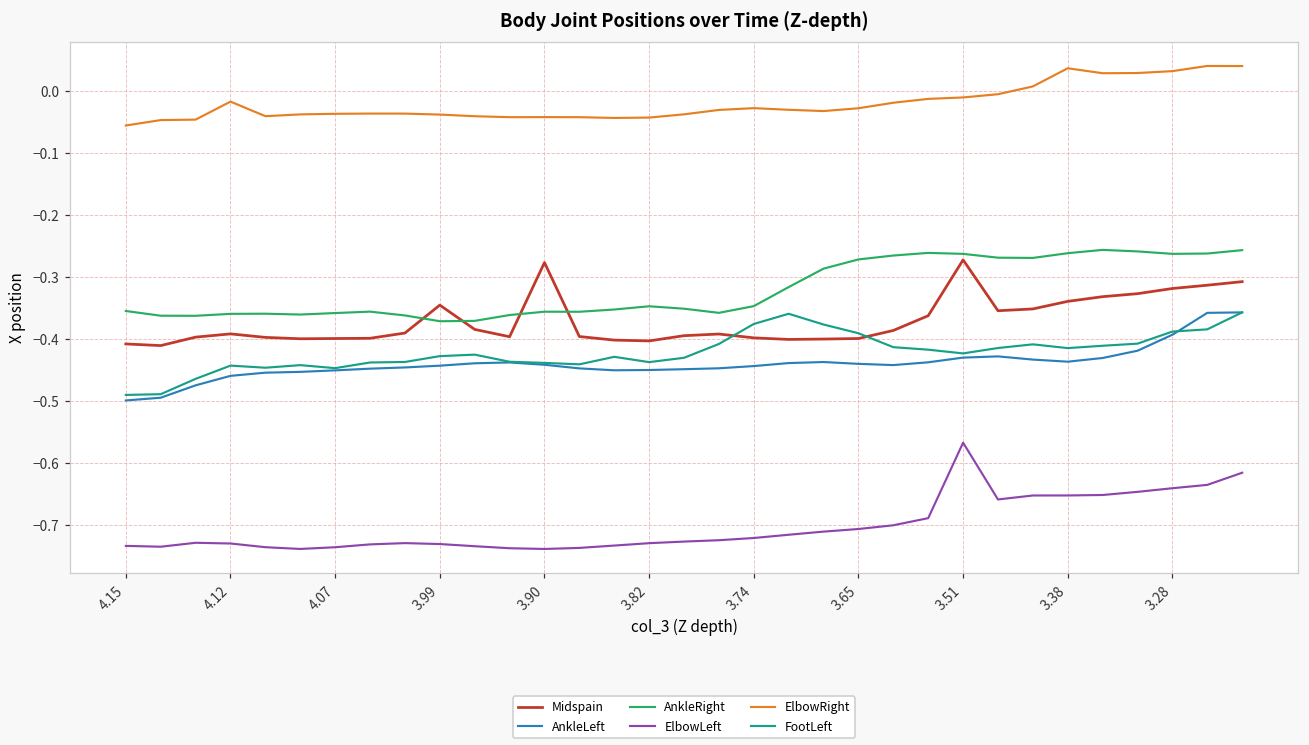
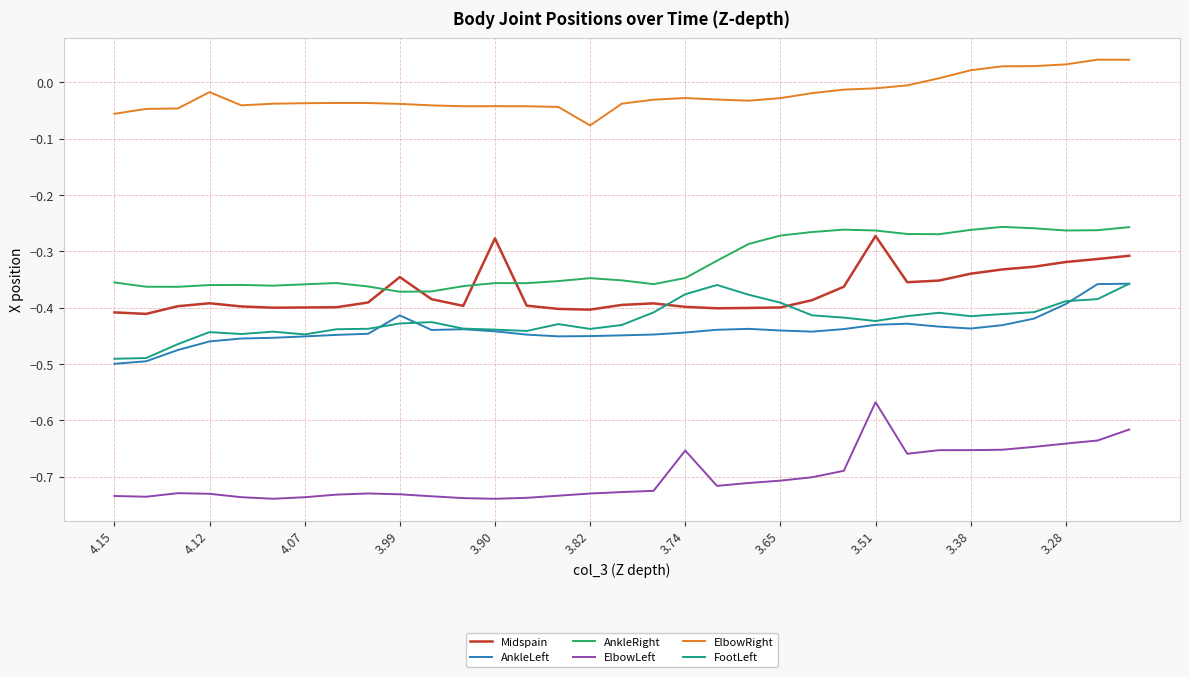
  {
    "Midspain": {
      "4.15": -0.41,
      "4.12": -0.39,
      "4.07": -0.40,
      "3.99": -0.35,
      "3.90": -0.28,
      "3.82": -0.40,
      "3.74": -0.40,
      "3.65": -0.40,
      "3.51": -0.27,
      "3.38": -0.34,
      "3.28": -0.32
    },
    "AnkleLeft": {
      "4.15": -0.50,
      "4.12": -0.46,
-     "3.99": -0.44,
+     "3.99": -0.41,
      "3.82": -0.45,
      "3.74": -0.44,
      "3.65": -0.44,
      "3.51": -0.43,
      "3.38": -0.44,
      "3.28": -0.39
    },
    "ElbowLeft": {
      "4.15": -0.73,
      "4.12": -0.73,
      "4.07": -0.74,
      "3.99": -0.73,
      "3.90": -0.74,
      "3.82": -0.73,
-     "3.74": -0.72,
+     "3.74": -0.65,
      "3.65": -0.71,
      "3.51": -0.57,
      "3.38": -0.65,
      "3.28": -0.64
    },
    "ElbowRight": {
      "4.15": -0.06,
      "4.12": -0.02,
      "4.07": -0.04,
      "3.99": -0.04,
      "3.90": -0.04,
-     "3.82": -0.04,
+     "3.82": -0.08,
      "3.74": -0.03,
      "3.65": -0.03,
      "3.51": -0.01,
-     "3.38": 0.04,
+     "3.38": 0.02,
      "3.28": 0.03
    }
  }
